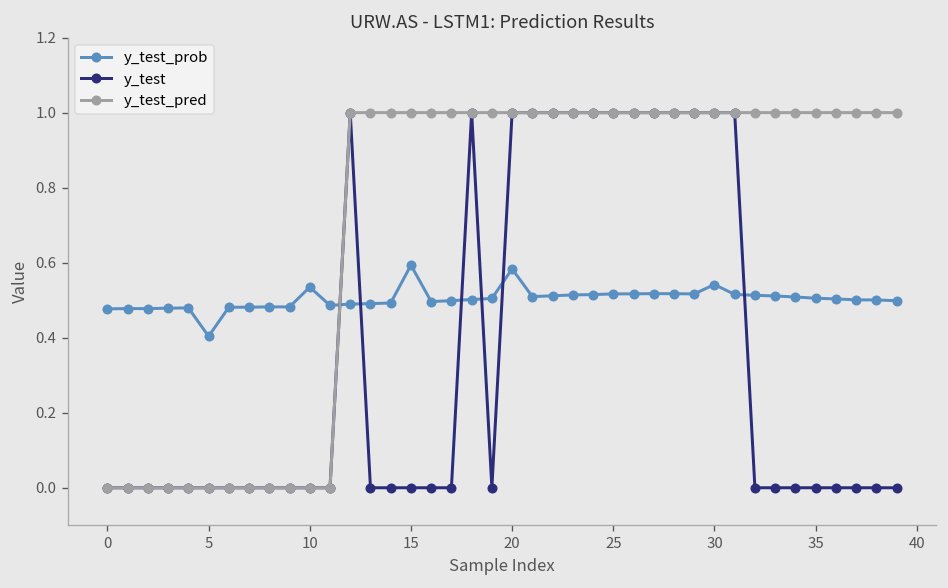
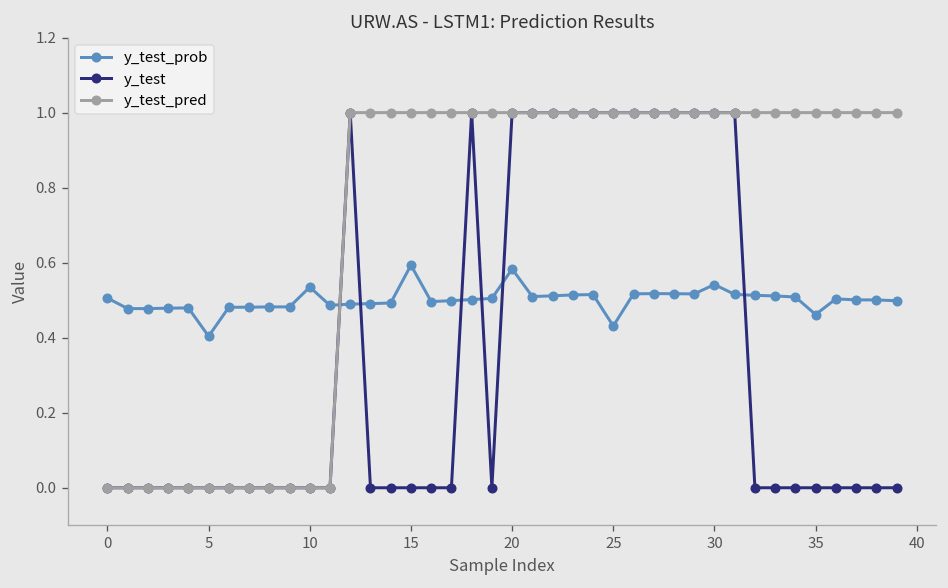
  {
    "y_test_prob": {
-     "0": 0.48,
+     "0": 0.51,
      "5": 0.40,
      "10": 0.53,
      "15": 0.59,
      "20": 0.58,
-     "25": 0.52,
+     "25": 0.43,
      "30": 0.54,
-     "35": 0.51
+     "35": 0.46
    },
    "y_test": {
      "15": 0.00,
      "35": 0.00
    },
    "y_test_pred": {
      "15": 1.00,
      "35": 1.00
    }
  }
